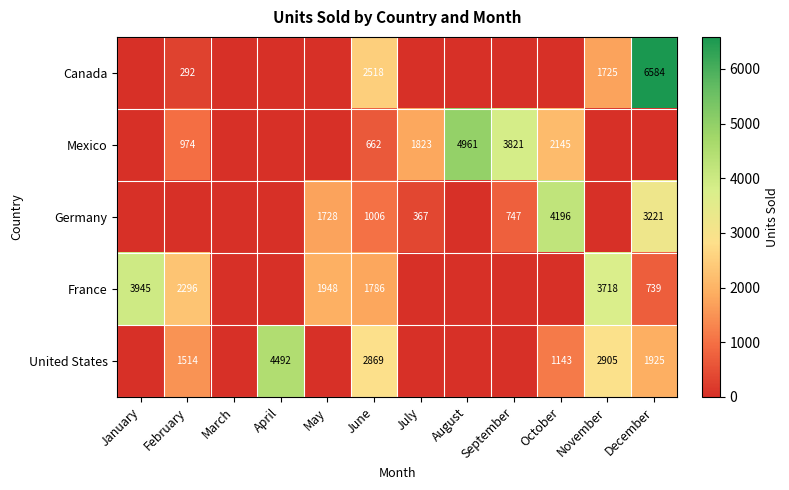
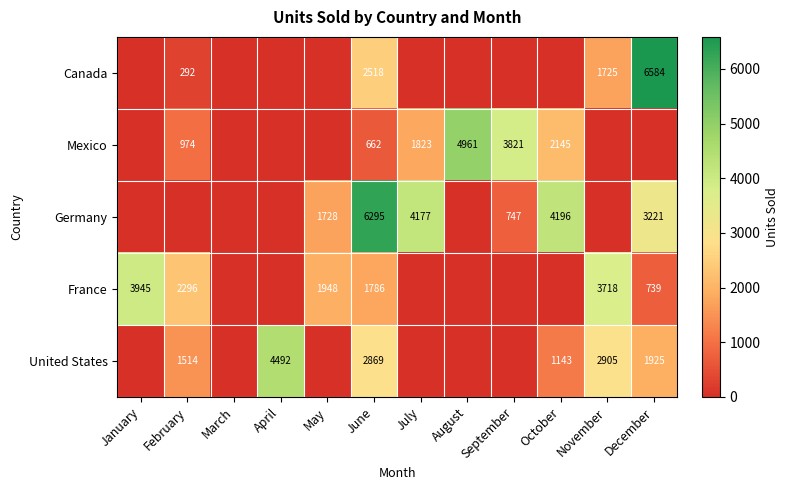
  {
    "Canada": {
      "February": 292,
      "June": 2518,
      "November": 1725,
      "December": 6584
    },
    "Mexico": {
      "February": 974,
      "June": 662,
      "July": 1823,
      "August": 4961,
      "September": 3821,
      "October": 2145
    },
    "Germany": {
      "May": 1728,
-     "June": 1006,
-     "July": 367,
+     "June": 6295,
+     "July": 4177,
      "September": 747,
      "October": 4196,
      "December": 3221
    },
    "France": {
      "January": 3945,
      "February": 2296,
      "May": 1948,
      "June": 1786,
      "November": 3718,
      "December": 739
    },
    "United States": {
      "February": 1514,
      "April": 4492,
      "June": 2869,
      "October": 1143,
      "November": 2905,
      "December": 1925
    }
  }
